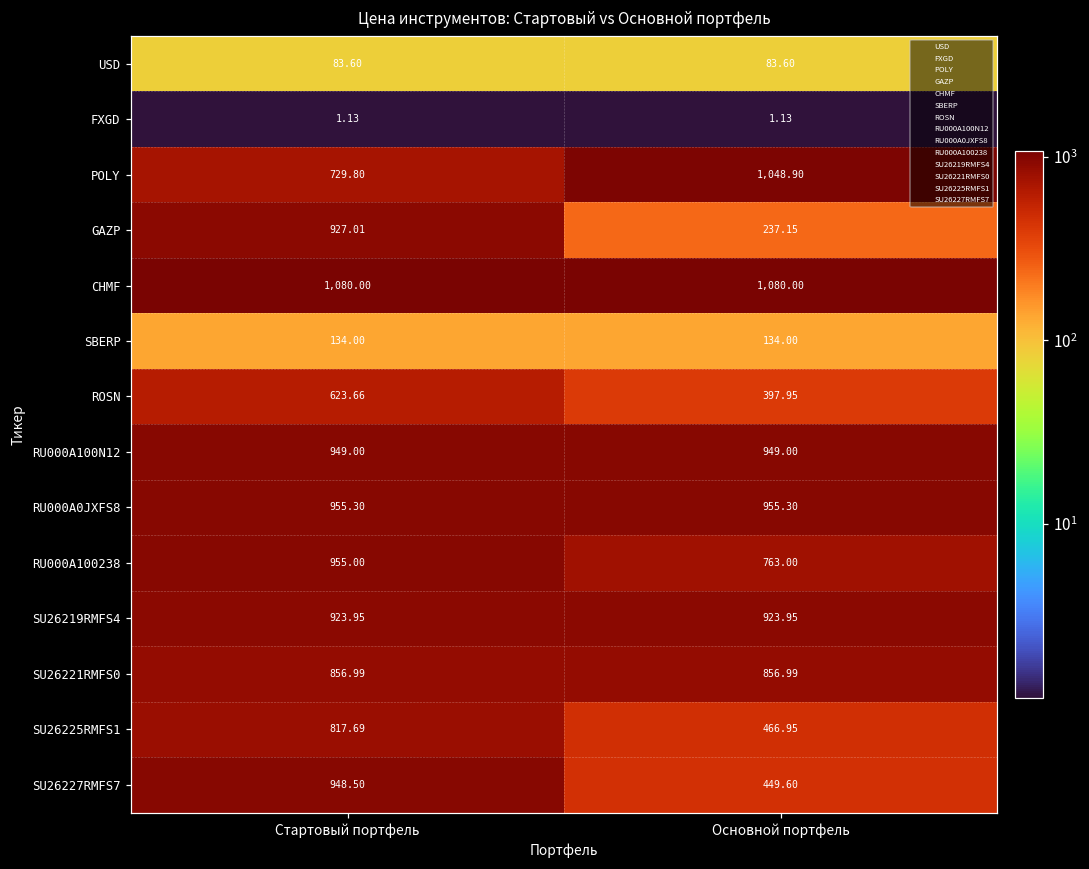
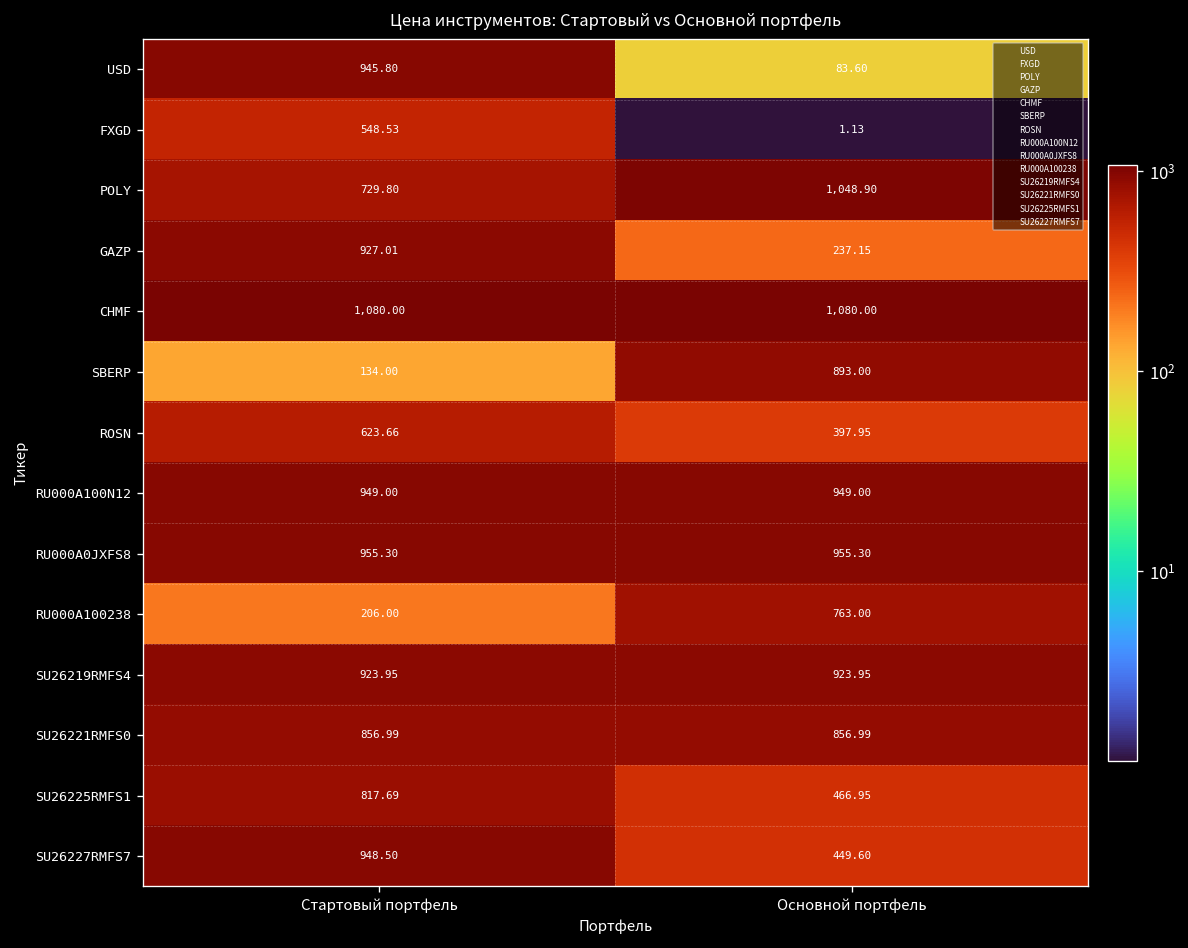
  {
    "USD": {
-     "Стартовый портфель": "83.60",
+     "Стартовый портфель": "945.80",
      "Основной портфель": "83.60"
    },
    "FXGD": {
-     "Стартовый портфель": "1.13",
+     "Стартовый портфель": "548.53",
      "Основной портфель": "1.13"
    },
    "POLY": {
      "Стартовый портфель": "729.80",
      "Основной портфель": "1,048.90"
    },
    "GAZP": {
      "Стартовый портфель": "927.01",
      "Основной портфель": "237.15"
    },
    "CHMF": {
      "Стартовый портфель": "1,080.00",
      "Основной портфель": "1,080.00"
    },
    "SBERP": {
      "Стартовый портфель": "134.00",
-     "Основной портфель": "134.00"
+     "Основной портфель": "893.00"
    },
    "ROSN": {
      "Стартовый портфель": "623.66",
      "Основной портфель": "397.95"
    },
    "RU000A100N12": {
      "Стартовый портфель": "949.00",
      "Основной портфель": "949.00"
    },
    "RU000A0JXFS8": {
      "Стартовый портфель": "955.30",
      "Основной портфель": "955.30"
    },
    "RU000A100238": {
-     "Стартовый портфель": "955.00",
+     "Стартовый портфель": "206.00",
      "Основной портфель": "763.00"
    },
    "SU26219RMFS4": {
      "Стартовый портфель": "923.95",
      "Основной портфель": "923.95"
    },
    "SU26221RMFS0": {
      "Стартовый портфель": "856.99",
      "Основной портфель": "856.99"
    },
    "SU26225RMFS1": {
      "Стартовый портфель": "817.69",
      "Основной портфель": "466.95"
    },
    "SU26227RMFS7": {
      "Стартовый портфель": "948.50",
      "Основной портфель": "449.60"
    }
  }
